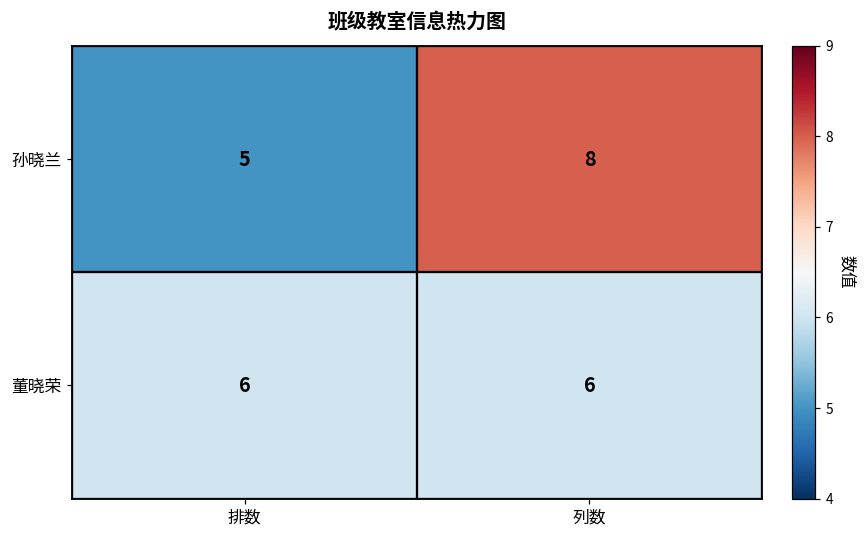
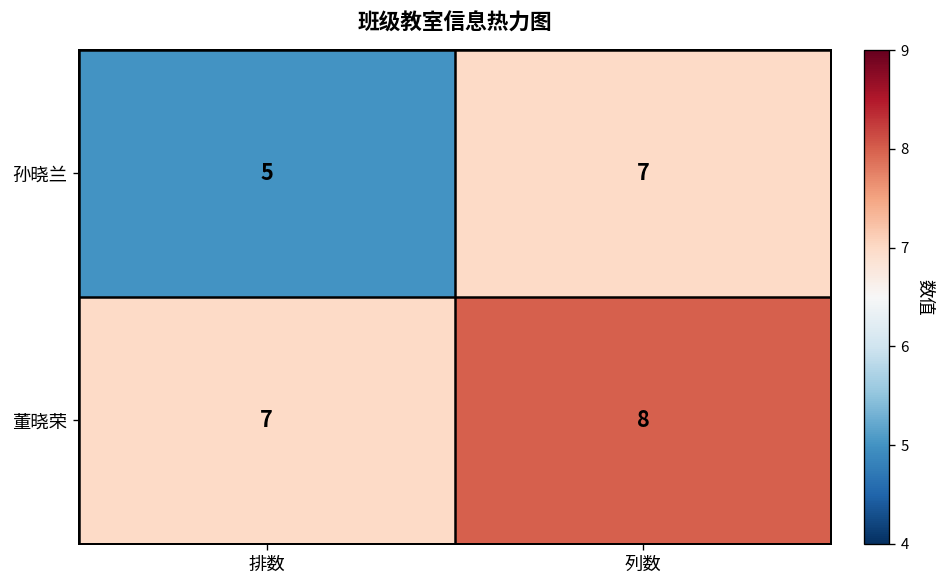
  {
    "孙晓兰": {
      "排数": 5,
-     "列数": 8
+     "列数": 7
    },
    "董晓荣": {
-     "排数": 6,
-     "列数": 6
+     "排数": 7,
+     "列数": 8
    }
  }
